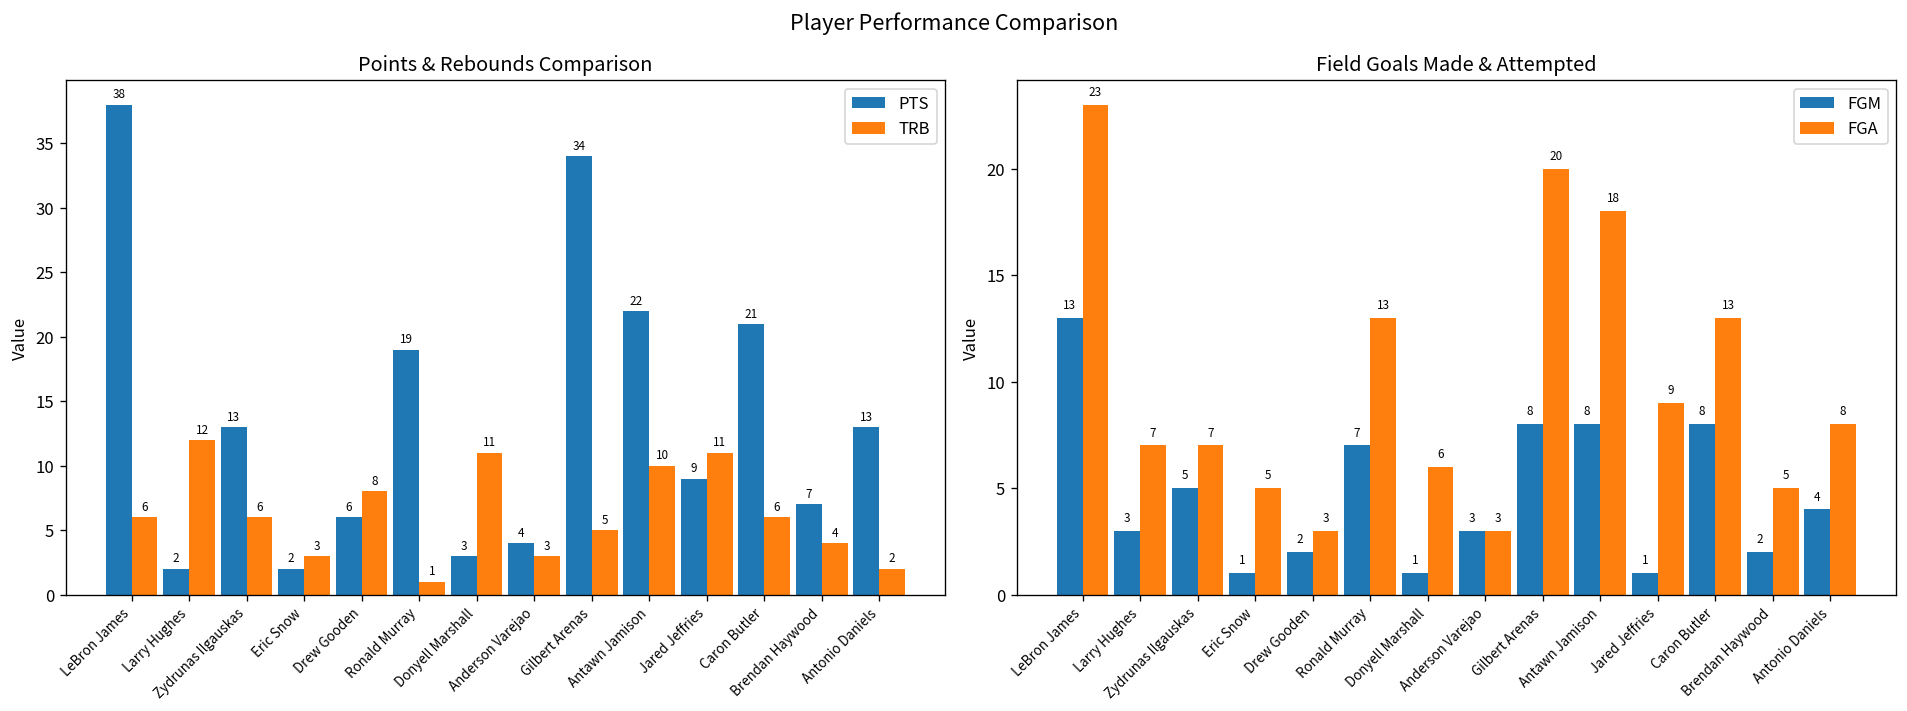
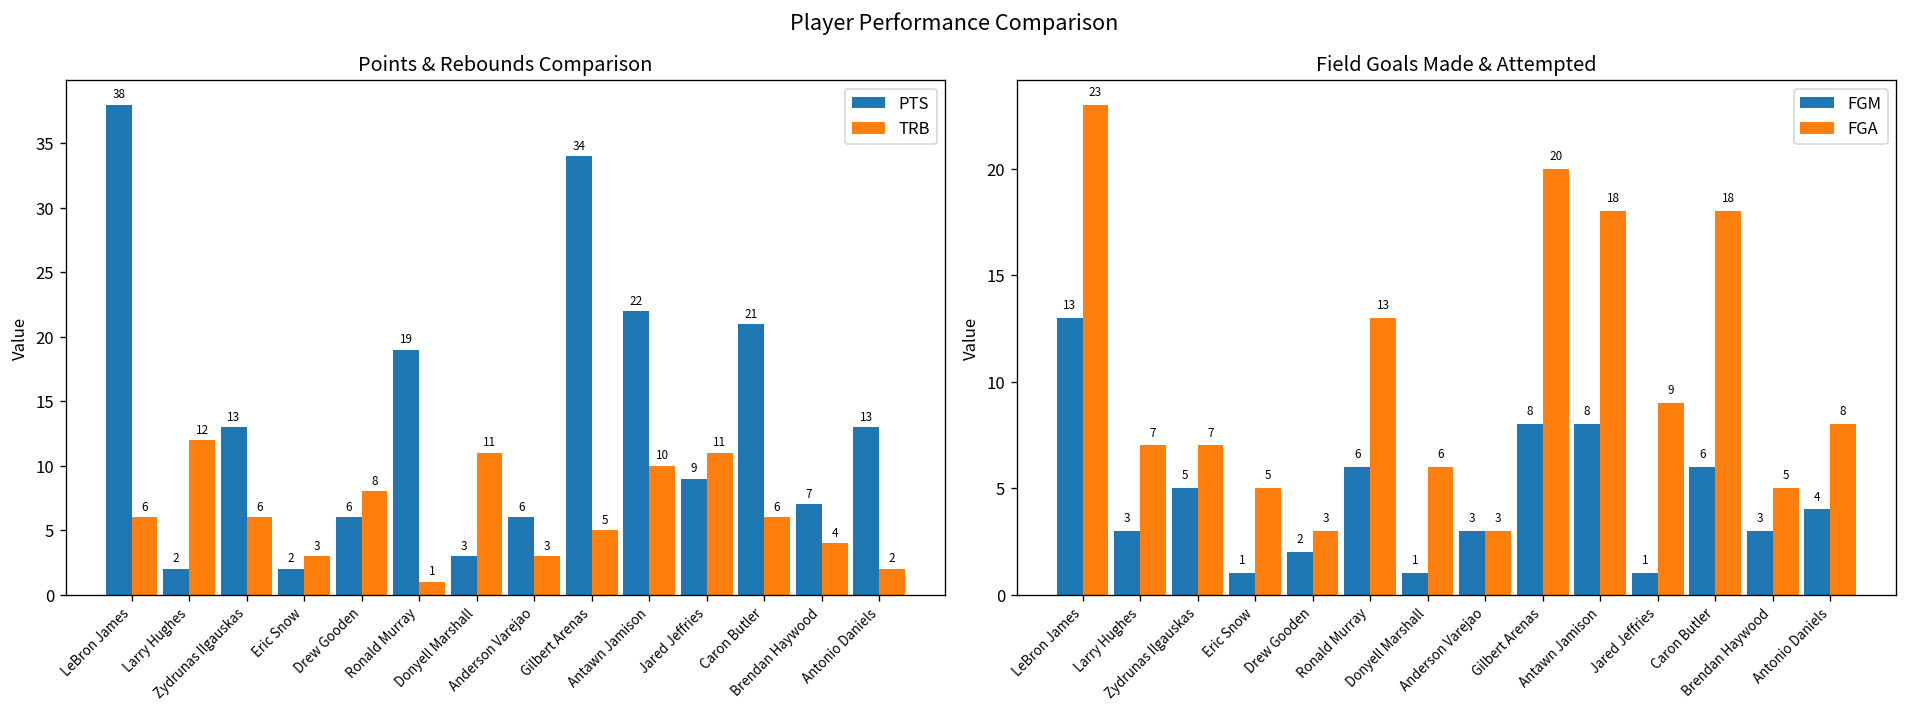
  {
    "Points & Rebounds Comparison": {
      "PTS": {
        "LeBron James": 38,
        "Larry Hughes": 2,
        "Zydrunas Ilgauskas": 13,
        "Eric Snow": 2,
        "Drew Gooden": 6,
        "Ronald Murray": 19,
        "Donyell Marshall": 3,
-       "Anderson Varejao": 4,
+       "Anderson Varejao": 6,
        "Gilbert Arenas": 34,
        "Antawn Jamison": 22,
        "Jared Jeffries": 9,
        "Caron Butler": 21,
        "Brendan Haywood": 7,
        "Antonio Daniels": 13
      },
      "TRB": {
        "LeBron James": 6,
        "Larry Hughes": 12,
        "Zydrunas Ilgauskas": 6,
        "Eric Snow": 3,
        "Drew Gooden": 8,
        "Ronald Murray": 1,
        "Donyell Marshall": 11,
        "Anderson Varejao": 3,
        "Gilbert Arenas": 5,
        "Antawn Jamison": 10,
        "Jared Jeffries": 11,
        "Caron Butler": 6,
        "Brendan Haywood": 4,
        "Antonio Daniels": 2
      }
    },
    "Field Goals Made & Attempted": {
      "FGM": {
        "LeBron James": 13,
        "Larry Hughes": 3,
        "Zydrunas Ilgauskas": 5,
        "Eric Snow": 1,
        "Drew Gooden": 2,
-       "Ronald Murray": 7,
+       "Ronald Murray": 6,
        "Donyell Marshall": 1,
        "Anderson Varejao": 3,
        "Gilbert Arenas": 8,
        "Antawn Jamison": 8,
        "Jared Jeffries": 1,
-       "Caron Butler": 8,
-       "Brendan Haywood": 2,
+       "Caron Butler": 6,
+       "Brendan Haywood": 3,
        "Antonio Daniels": 4
      },
      "FGA": {
        "LeBron James": 23,
        "Larry Hughes": 7,
        "Zydrunas Ilgauskas": 7,
        "Eric Snow": 5,
        "Drew Gooden": 3,
        "Ronald Murray": 13,
        "Donyell Marshall": 6,
        "Anderson Varejao": 3,
        "Gilbert Arenas": 20,
        "Antawn Jamison": 18,
        "Jared Jeffries": 9,
-       "Caron Butler": 13,
+       "Caron Butler": 18,
        "Brendan Haywood": 5,
        "Antonio Daniels": 8
      }
    }
  }
